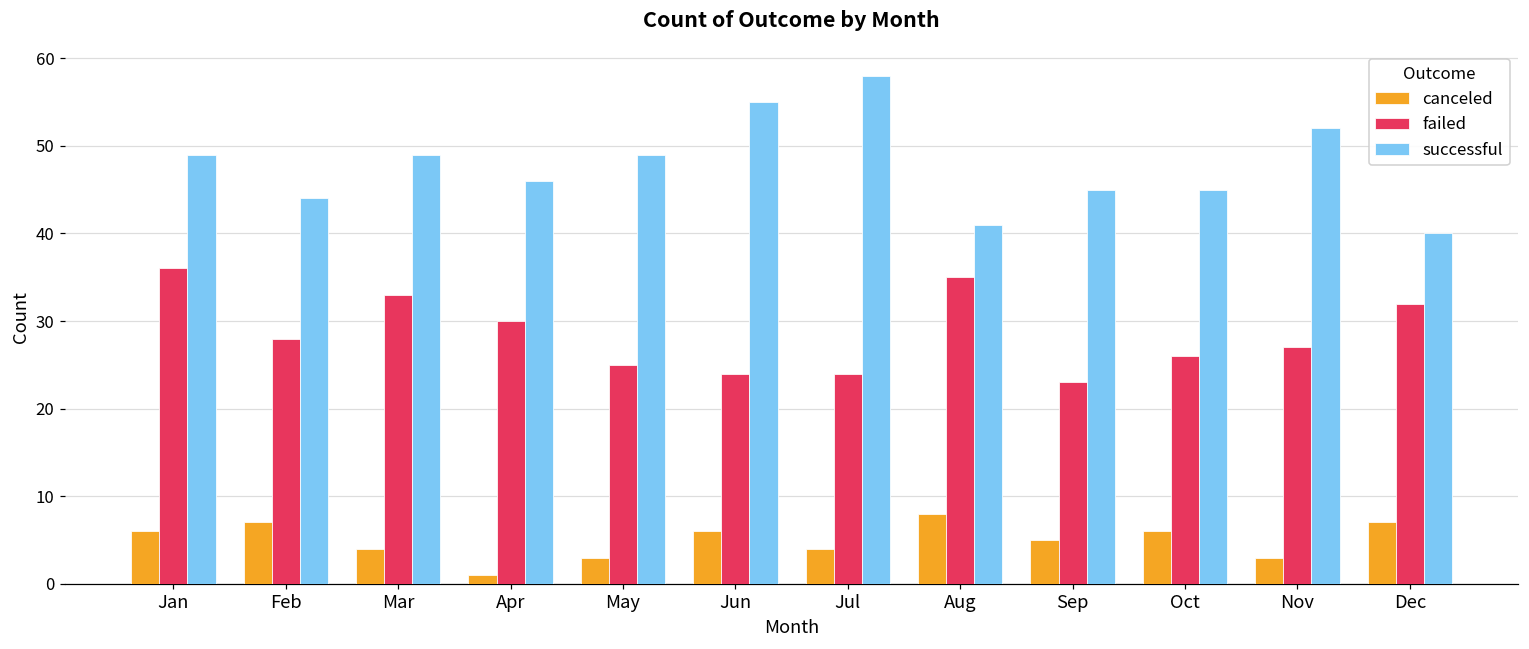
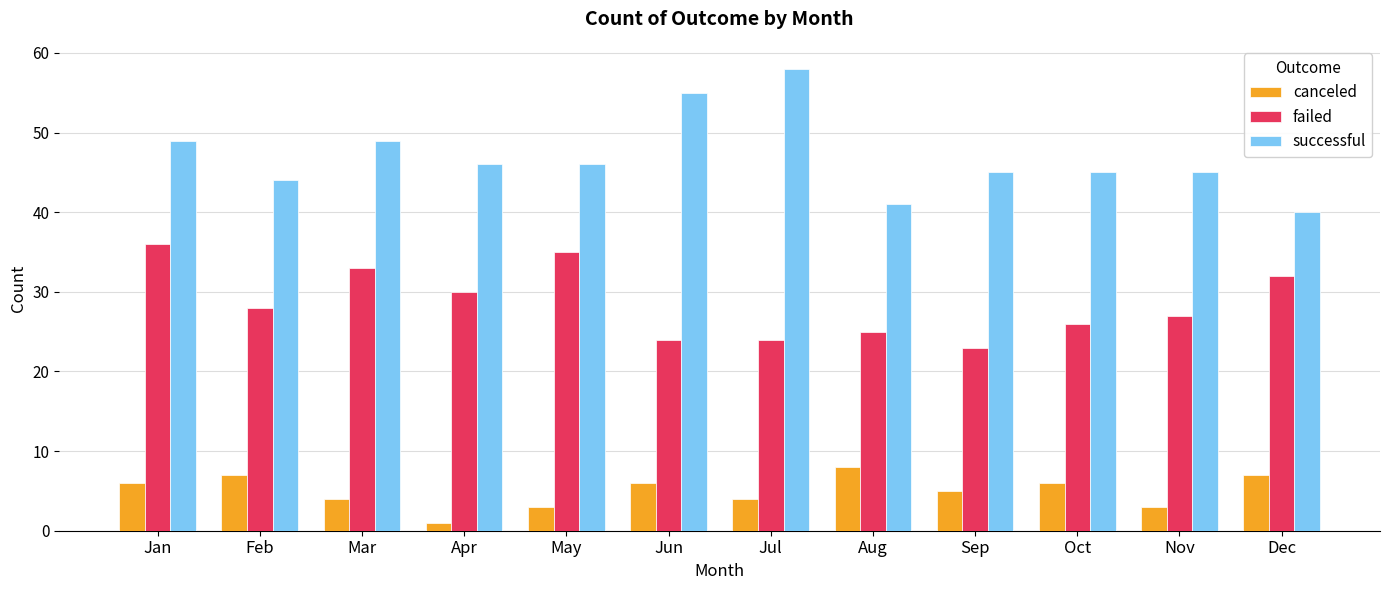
  {
    "canceled": {
      "Jan": 6,
      "Feb": 7,
      "Mar": 4,
      "Apr": 1,
      "May": 3,
      "Jun": 6,
      "Jul": 4,
      "Aug": 8,
      "Sep": 5,
      "Oct": 6,
      "Nov": 3,
      "Dec": 7
    },
    "failed": {
      "Jan": 36,
      "Feb": 28,
      "Mar": 33,
      "Apr": 30,
-     "May": 25,
+     "May": 35,
      "Jun": 24,
      "Jul": 24,
-     "Aug": 35,
+     "Aug": 25,
      "Sep": 23,
      "Oct": 26,
      "Nov": 27,
      "Dec": 32
    },
    "successful": {
      "Jan": 49,
      "Feb": 44,
      "Mar": 49,
      "Apr": 46,
-     "May": 49,
+     "May": 46,
      "Jun": 55,
      "Jul": 58,
      "Aug": 41,
      "Sep": 45,
      "Oct": 45,
-     "Nov": 52,
+     "Nov": 45,
      "Dec": 40
    }
  }
